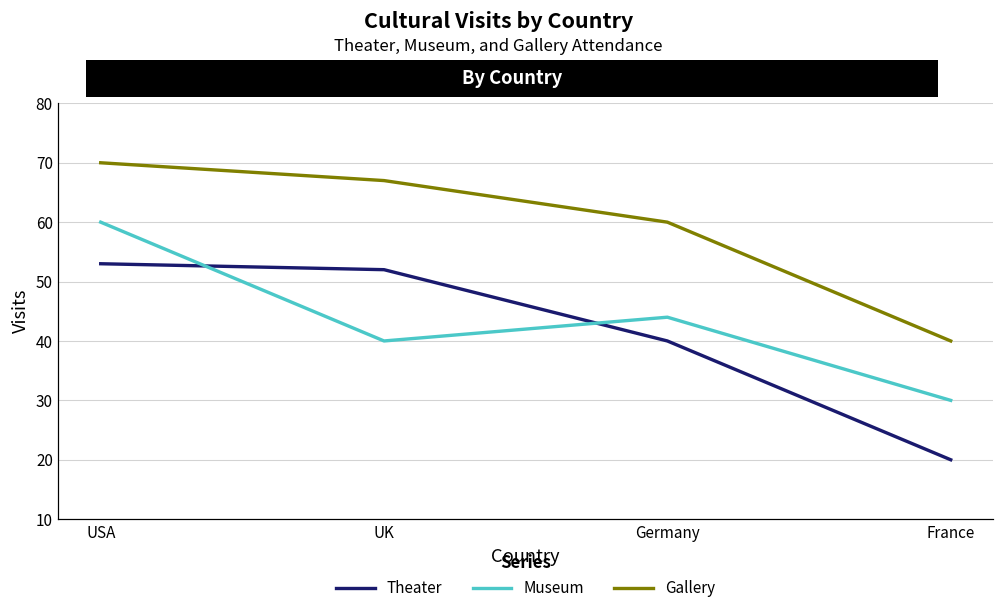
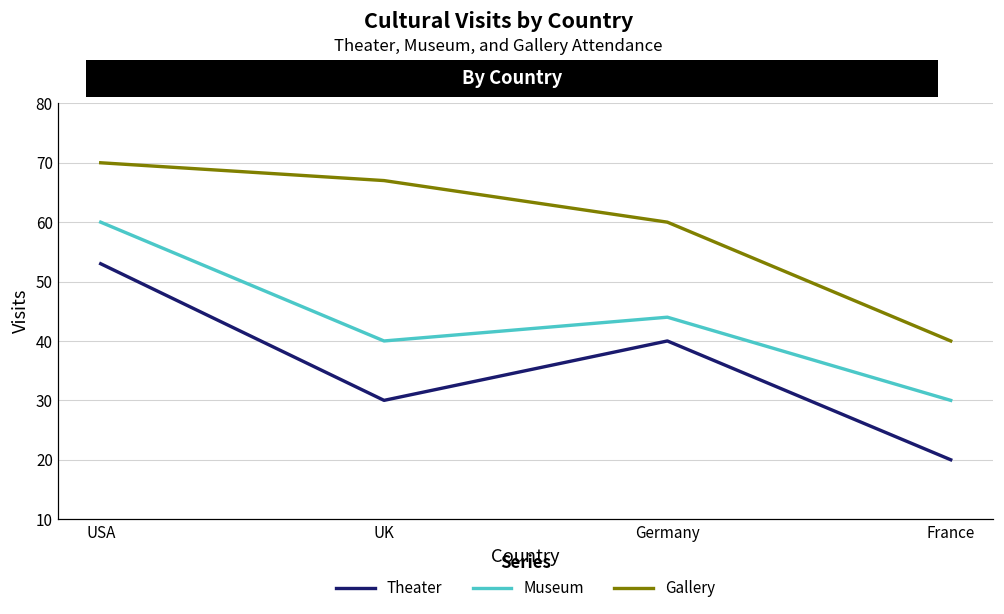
  {
    "Theater": {
      "USA": 53,
-     "UK": 52,
+     "UK": 30,
      "Germany": 40,
      "France": 20
    },
    "Museum": {
      "USA": 60,
      "UK": 40,
      "Germany": 44,
      "France": 30
    },
    "Gallery": {
      "USA": 70,
      "UK": 67,
      "Germany": 60,
      "France": 40
    }
  }
